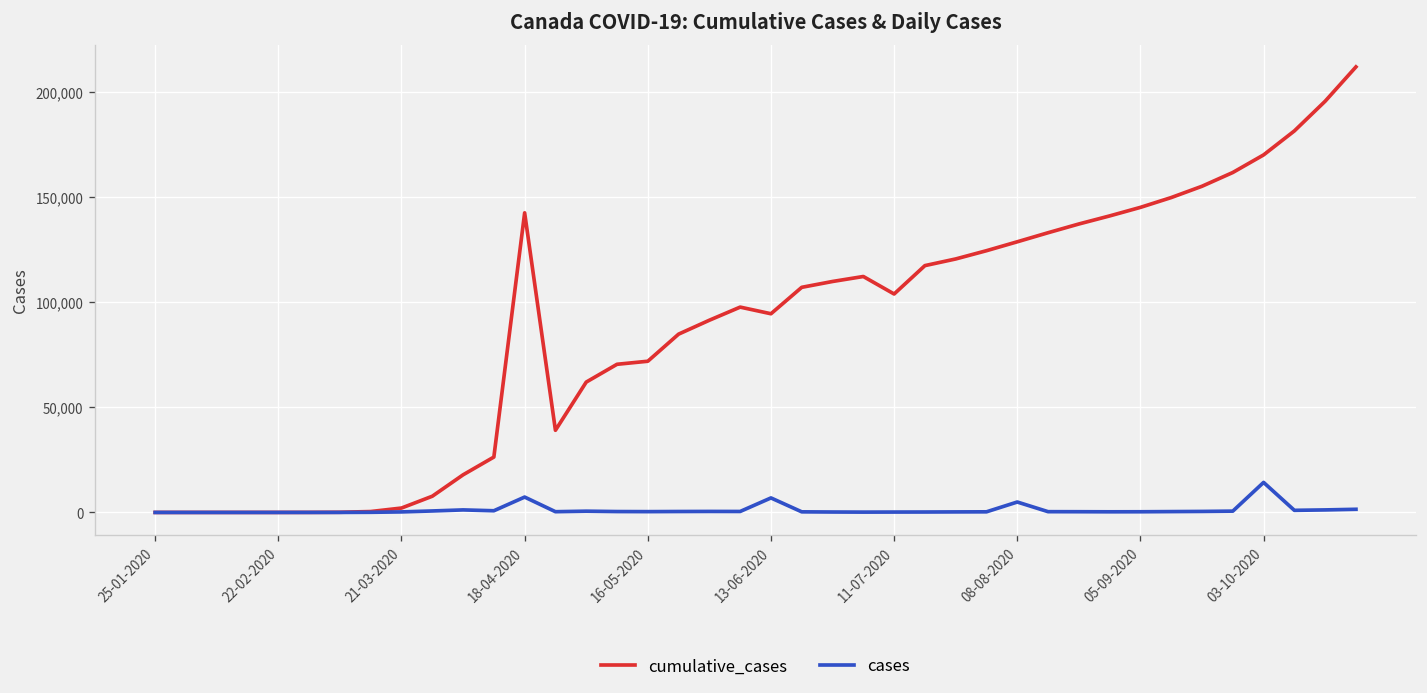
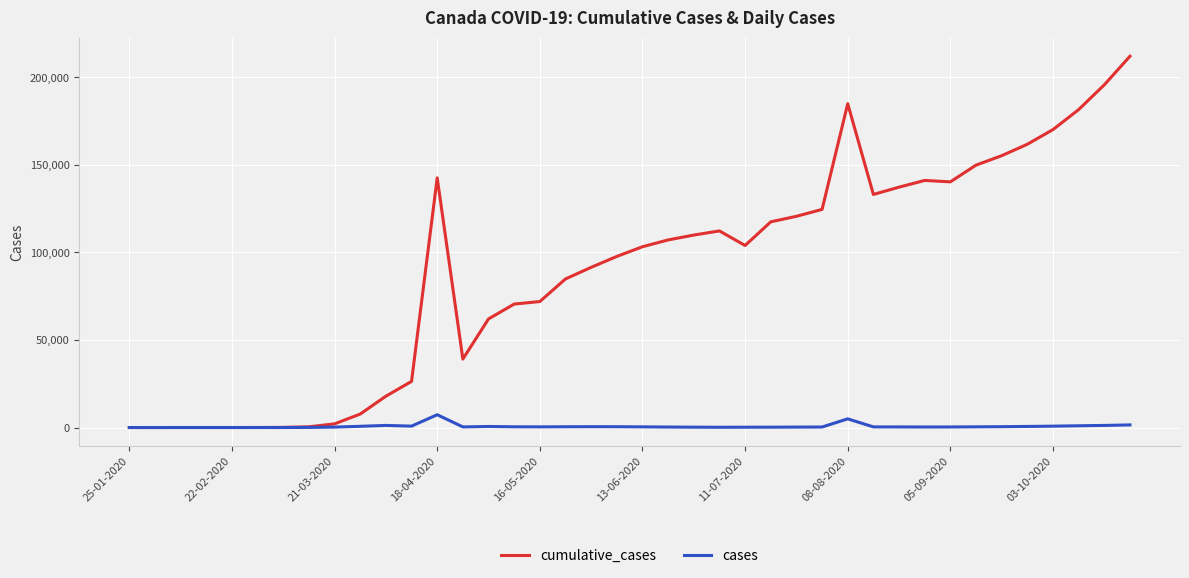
  {
    "cumulative_cases": {
      "21-03-2020": "2,000",
      "18-04-2020": "143,000",
      "16-05-2020": "72,000",
-     "13-06-2020": "95,000",
+     "13-06-2020": "103,000",
      "11-07-2020": "104,000",
-     "08-08-2020": "129,000",
-     "05-09-2020": "145,000",
+     "08-08-2020": "185,000",
+     "05-09-2020": "140,000",
      "03-10-2020": "170,000"
    },
    "cases": {
      "21-03-2020": "0",
      "18-04-2020": "7,000",
      "16-05-2020": "0",
-     "13-06-2020": "7,000",
+     "13-06-2020": "0",
      "11-07-2020": "0",
      "08-08-2020": "5,000",
      "05-09-2020": "0",
-     "03-10-2020": "14,000"
+     "03-10-2020": "1,000"
    }
  }
